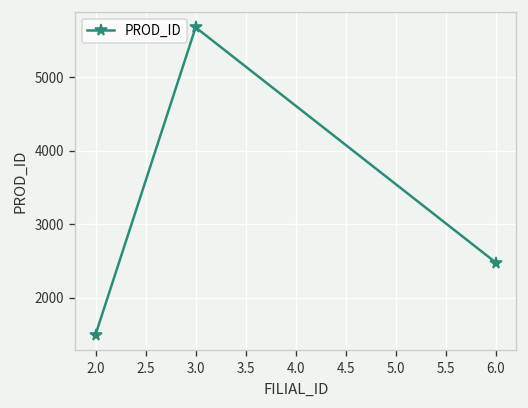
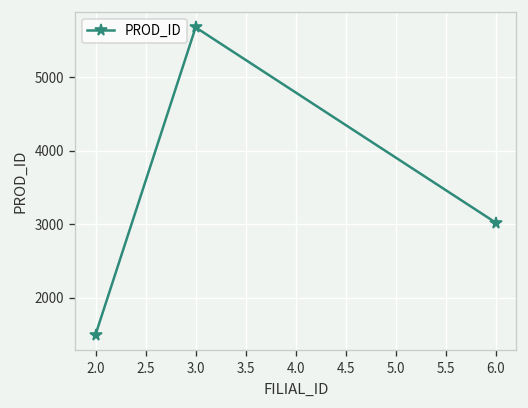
  {
    "2.0": 1500,
    "3.0": 5700,
-   "6.0": 2500
+   "6.0": 3000
  }
